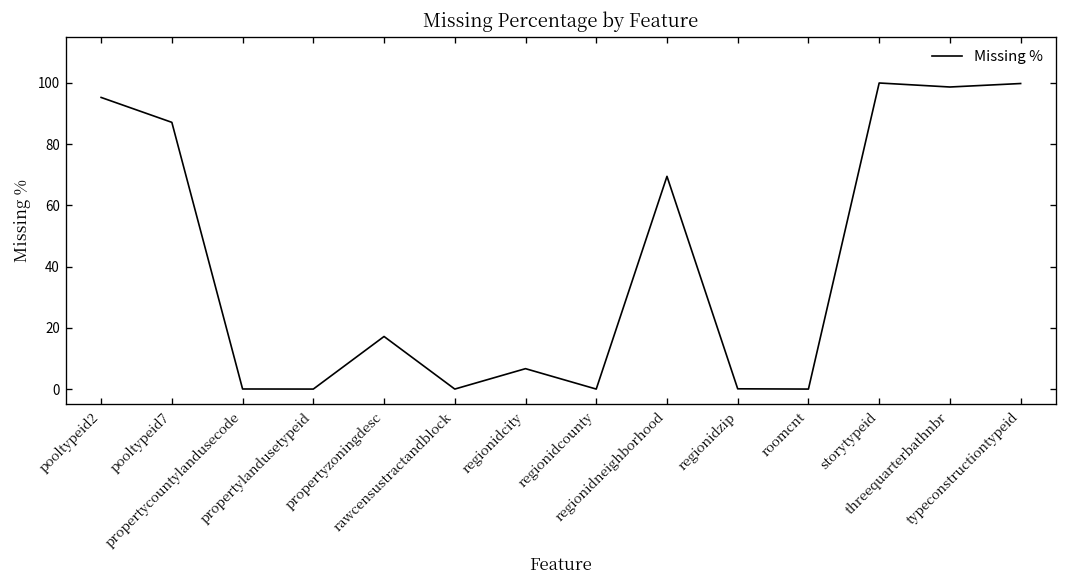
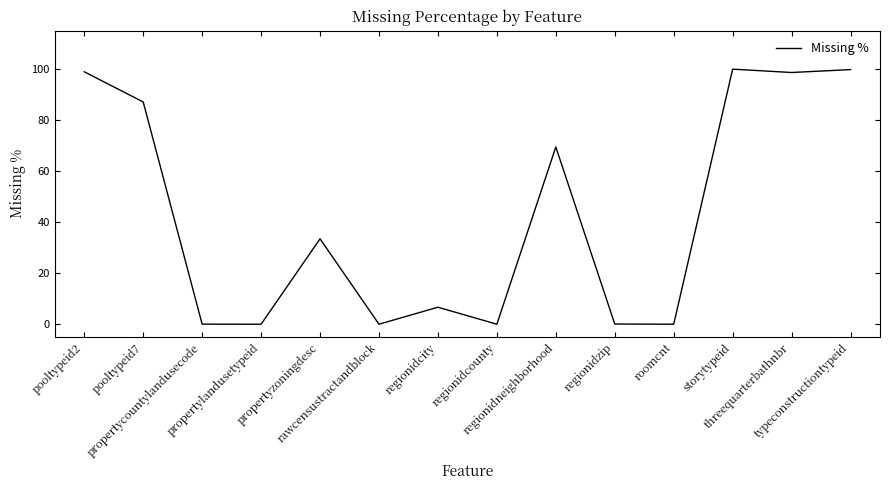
  {
-   "pooltypeid2": 95,
+   "pooltypeid2": 99,
    "pooltypeid7": 87,
    "propertycountylandusecode": 0,
    "propertylandusetypeid": 0,
-   "propertyzoningdesc": 17,
+   "propertyzoningdesc": 33,
    "rawcensustractandblock": 0,
    "regionidcity": 7,
    "regionidcounty": 0,
    "regionidneighborhood": 69,
    "regionidzip": 0,
    "roomcnt": 0,
    "storytypeid": 100,
    "threequarterbathnbr": 99,
    "typeconstructiontypeid": 100
  }
